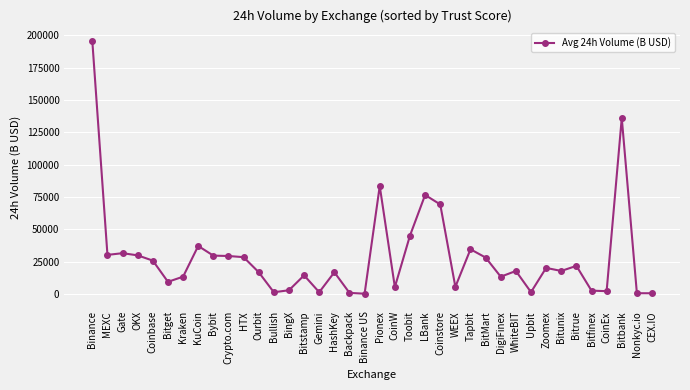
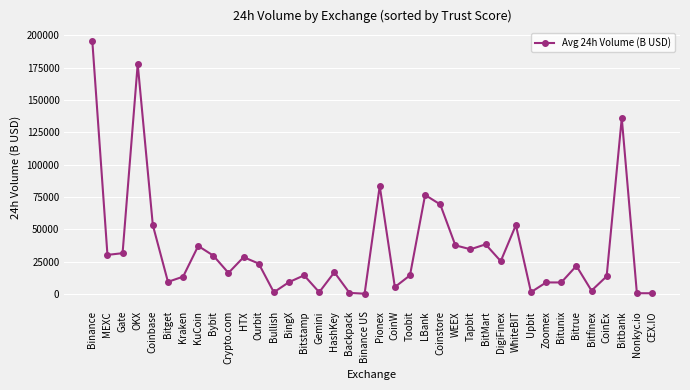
  {
    "Binance": 196000,
    "MEXC": 30000,
    "Gate": 31000,
-   "OKX": 30000,
-   "Coinbase": 26000,
+   "OKX": 178000,
+   "Coinbase": 53000,
    "Bitget": 9000,
    "Kraken": 13000,
    "KuCoin": 37000,
    "Bybit": 30000,
-   "Crypto.com": 29000,
+   "Crypto.com": 16000,
    "HTX": 28000,
-   "Ourbit": 17000,
+   "Ourbit": 23000,
    "Bullish": 1000,
-   "BingX": 3000,
+   "BingX": 9000,
    "Bitstamp": 14000,
    "Gemini": 1000,
    "HashKey": 17000,
    "Backpack": 1000,
    "Binance US": 0,
    "Pionex": 83000,
    "CoinW": 5000,
-   "Toobit": 45000,
+   "Toobit": 14000,
    "LBank": 77000,
    "Coinstore": 69000,
-   "WEEX": 5000,
+   "WEEX": 38000,
    "Tapbit": 34000,
-   "BitMart": 28000,
-   "DigiFinex": 13000,
-   "WhiteBIT": 18000,
+   "BitMart": 38000,
+   "DigiFinex": 25000,
+   "WhiteBIT": 53000,
    "Upbit": 1000,
-   "Zoomex": 20000,
-   "Bitunix": 18000,
+   "Zoomex": 9000,
+   "Bitunix": 9000,
    "Bitrue": 22000,
    "Bitfinex": 2000,
-   "CoinEx": 2000,
+   "CoinEx": 14000,
    "Bitbank": 136000,
    "Nonkyc.io": 0,
    "CEX.IO": 0
  }
